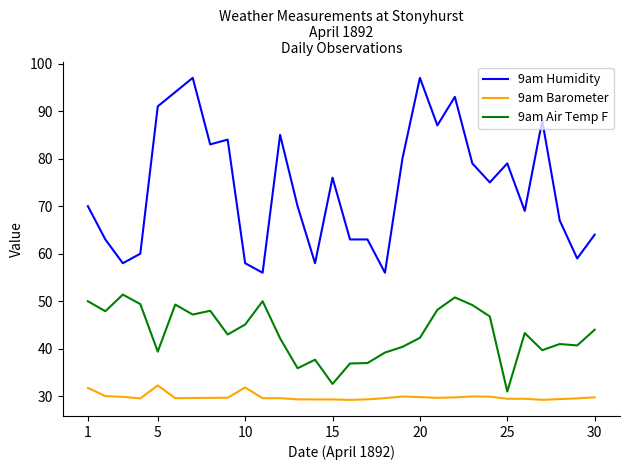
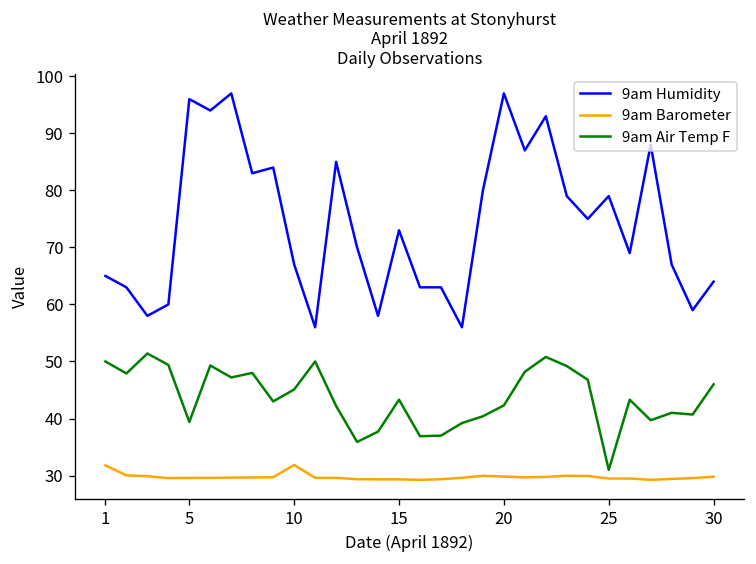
  {
    "9am Humidity": {
-     "1": 70,
-     "5": 91,
-     "10": 58,
-     "15": 76,
+     "1": 65,
+     "5": 96,
+     "10": 67,
+     "15": 73,
      "20": 97,
      "25": 79,
      "30": 64
    },
    "9am Barometer": {
      "1": 32,
-     "5": 32,
+     "5": 30,
      "10": 32,
      "15": 29,
      "20": 30,
      "25": 29,
      "30": 30
    },
    "9am Air Temp F": {
      "1": 50,
      "5": 39,
      "10": 45,
-     "15": 33,
+     "15": 43,
      "20": 42,
      "25": 31,
-     "30": 44
+     "30": 46
    }
  }
